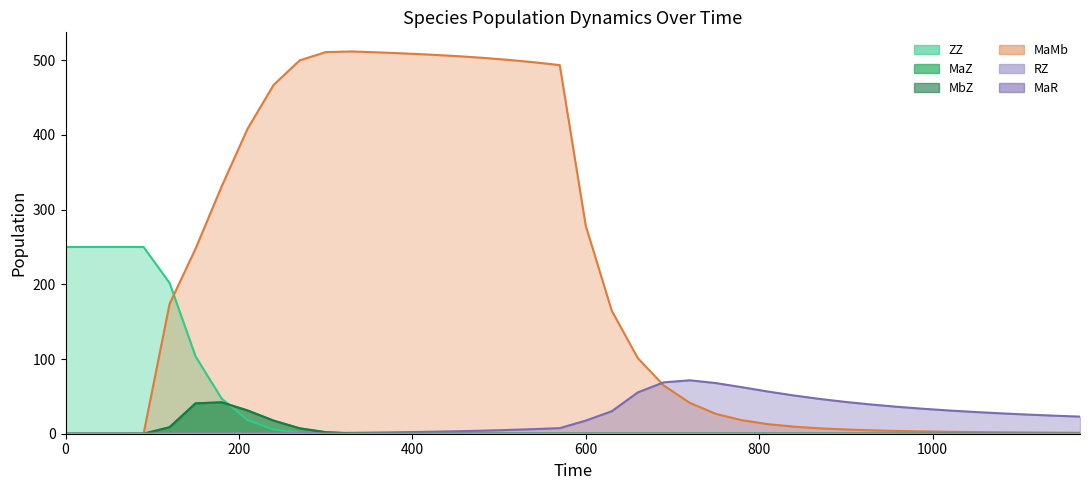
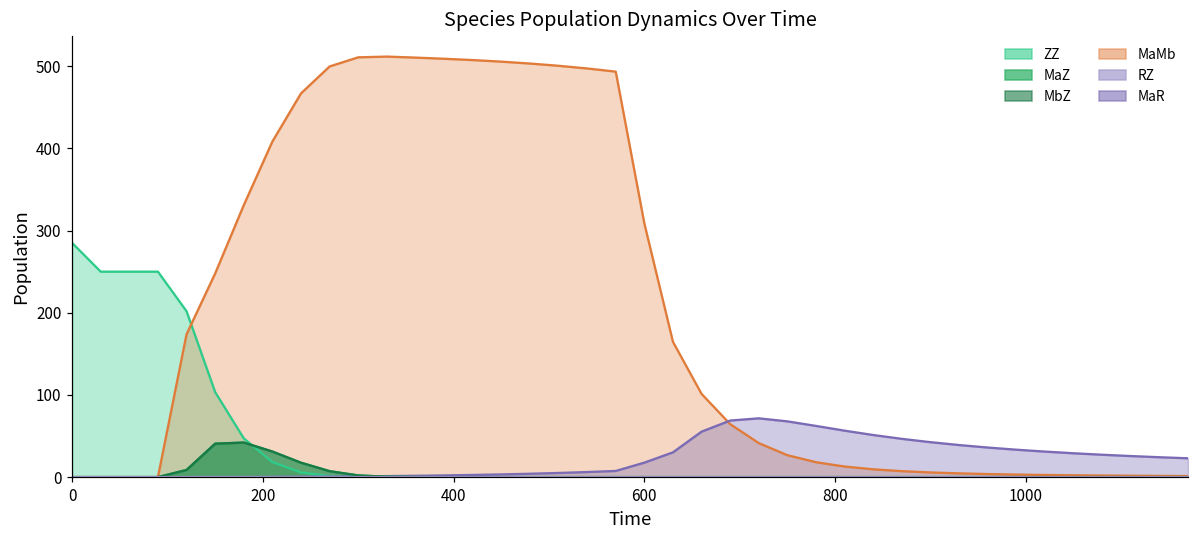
  {
    "ZZ": {
-     "0": 250
+     "0": 290
    },
    "MaMb": {
-     "600": 280
+     "600": 310
    }
  }
